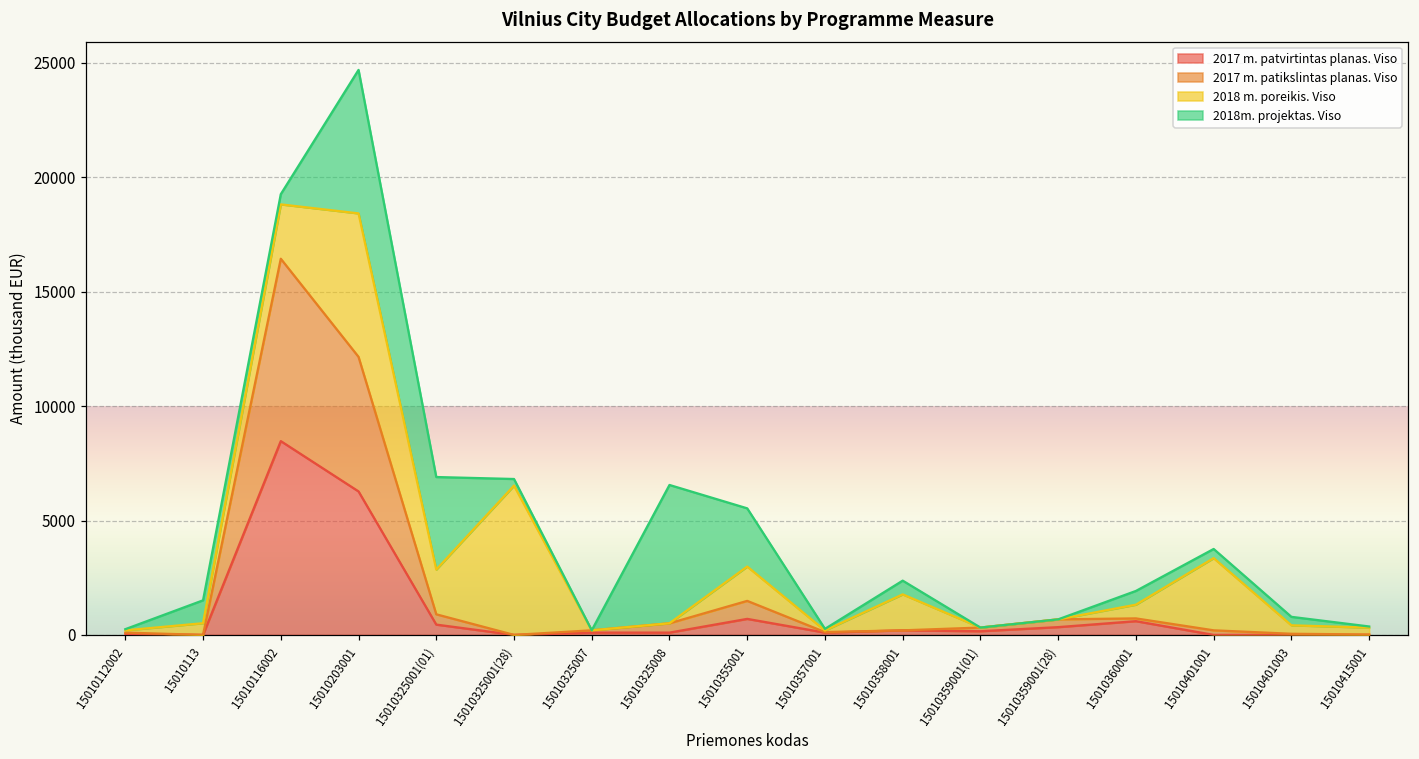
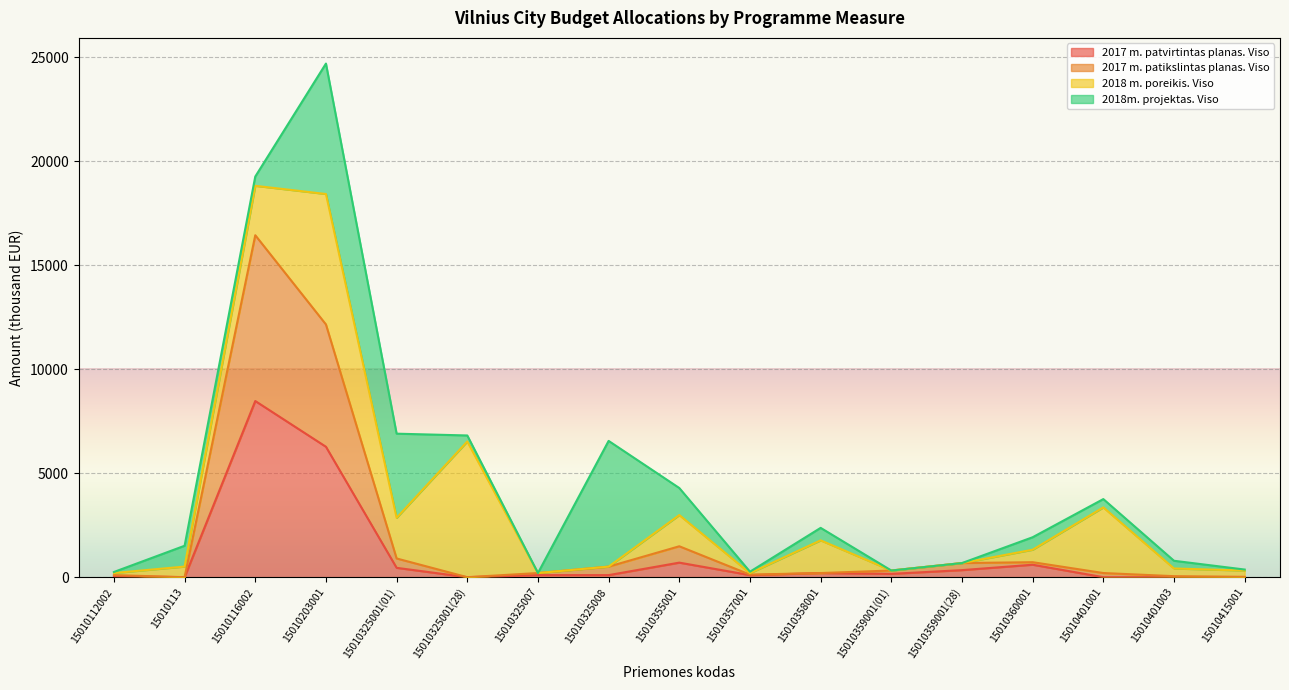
  {
    "2018 m. poreikis. Viso": {
      "15010113": 500,
      "15010116002": 2400,
      "15010203001": 6300,
      "15010325001(01)": 2000,
      "15010325001(28)": 6500,
      "15010355001": 1500,
      "15010358001": 1600,
      "15010360001": 600,
      "15010401001": 3200,
      "15010401003": 400
    },
    "2018m. projektas. Viso": {
      "15010113": 1000,
      "15010116002": 400,
      "15010203001": 6300,
      "15010325001(01)": 4000,
      "15010325001(28)": 300,
      "15010325008": 6000,
-     "15010355001": 2500,
+     "15010355001": 1300,
      "15010358001": 600,
      "15010360001": 600,
      "15010401001": 400,
      "15010401003": 400
    }
  }
